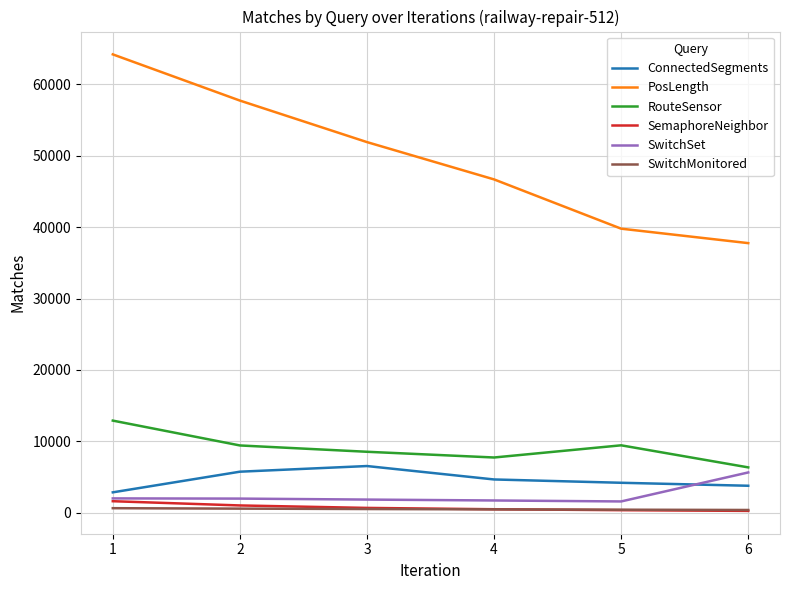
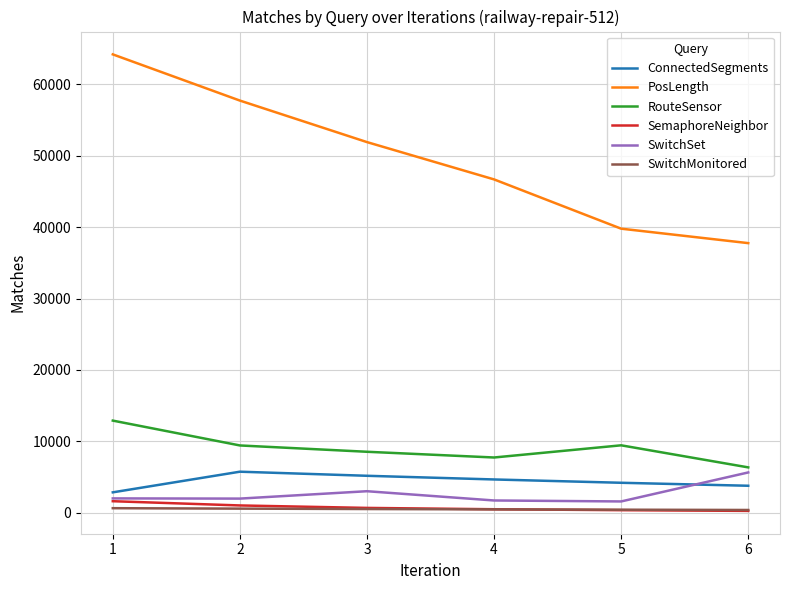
  {
    "ConnectedSegments": {
      "1": 3000,
      "2": 6000,
-     "3": 7000,
+     "3": 5000,
      "4": 5000,
      "5": 4000,
      "6": 4000
    },
    "PosLength": {
      "1": 64000,
      "2": 58000,
      "3": 52000,
      "4": 47000,
      "5": 40000,
      "6": 38000
    },
    "RouteSensor": {
      "1": 13000,
      "2": 9000,
      "3": 9000,
      "4": 8000,
      "5": 9000,
      "6": 6000
    },
    "SemaphoreNeighbor": {
      "1": 2000,
      "2": 1000
    },
    "SwitchSet": {
      "1": 2000,
      "2": 2000,
-     "3": 2000,
+     "3": 3000,
      "4": 2000,
      "5": 2000,
      "6": 6000
    },
    "SwitchMonitored": {
      "1": 1000,
      "2": 1000
    }
  }
